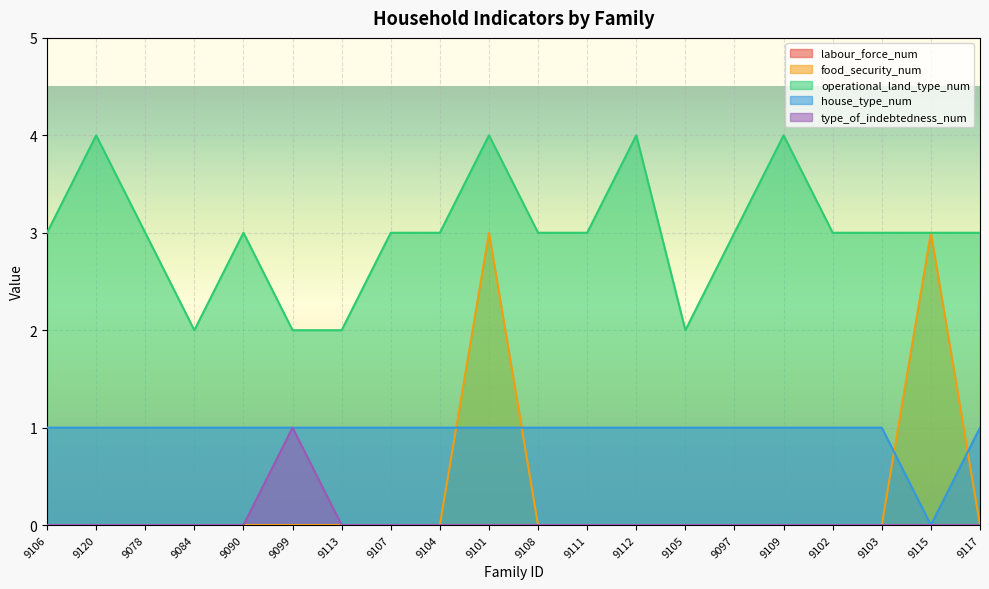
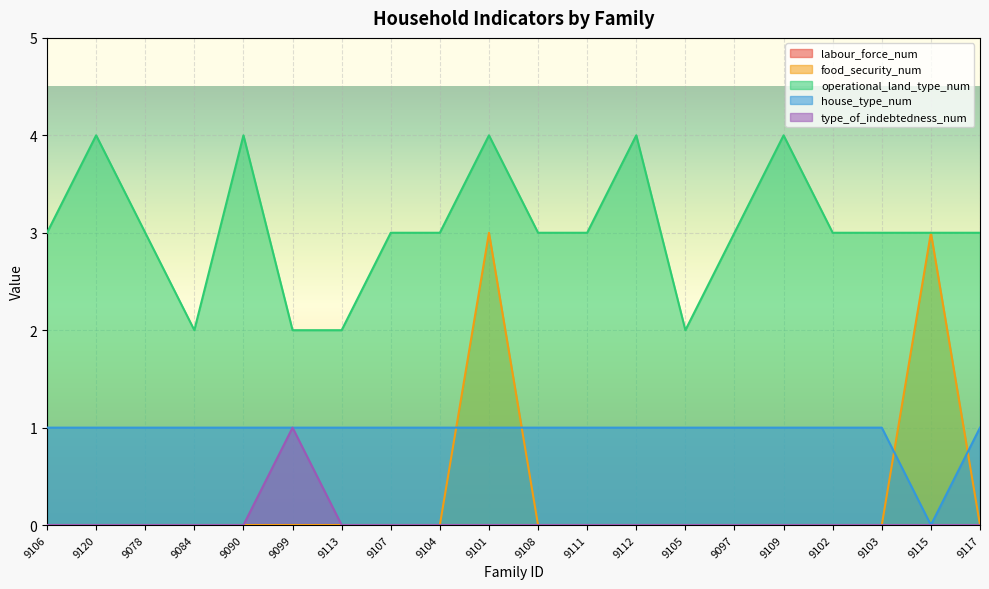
  {
    "food_security_num": {
      "9101": 3
    },
    "operational_land_type_num": {
      "9106": 3,
      "9120": 4,
      "9078": 3,
      "9084": 2,
-     "9090": 3,
+     "9090": 4,
      "9099": 2,
      "9113": 2,
      "9107": 3,
      "9104": 3,
      "9101": 4,
      "9108": 3,
      "9111": 3,
      "9112": 4,
      "9105": 2,
      "9097": 3,
      "9109": 4,
      "9102": 3,
      "9103": 3,
      "9117": 3
    },
    "house_type_num": {
      "9106": 1,
      "9120": 1,
      "9078": 1,
      "9084": 1,
      "9090": 1,
      "9113": 1,
      "9107": 1,
      "9104": 1,
      "9101": 1,
      "9108": 1,
      "9111": 1,
      "9112": 1,
      "9105": 1,
      "9097": 1,
      "9109": 1,
      "9102": 1,
      "9103": 1,
      "9117": 1
    }
  }
